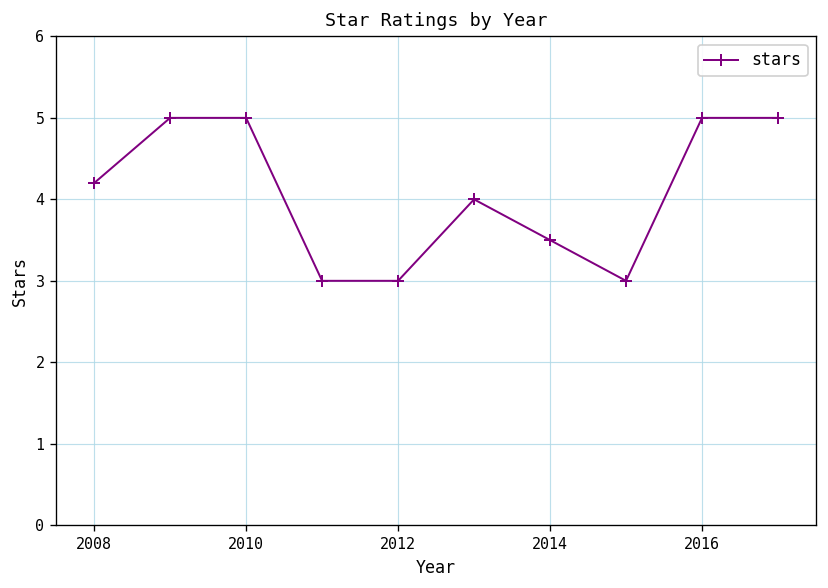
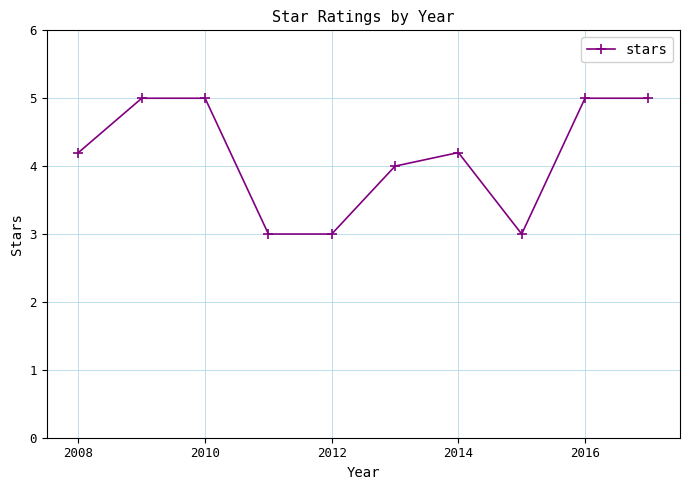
  {
    "2008": 4.2,
    "2010": 5.0,
    "2012": 3.0,
-   "2014": 3.5,
+   "2014": 4.2,
    "2016": 5.0
  }
